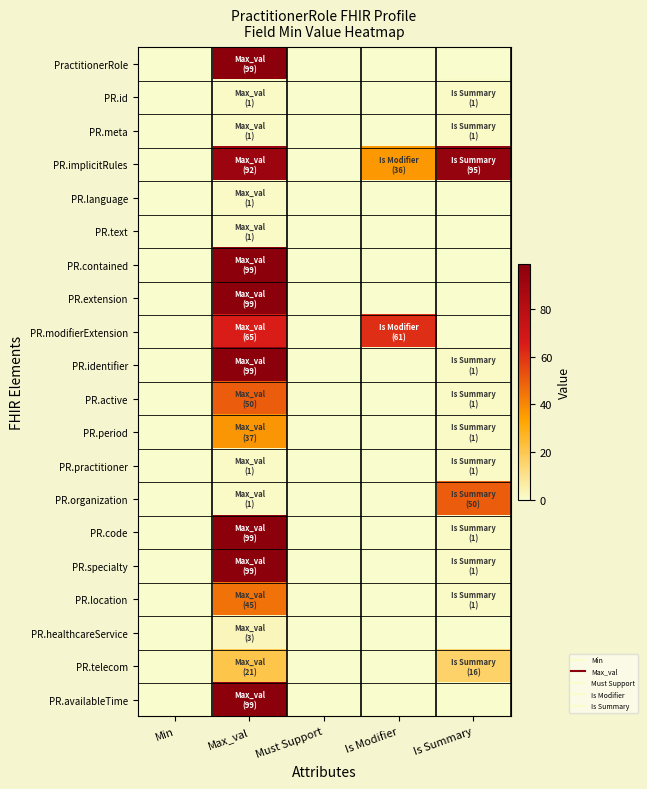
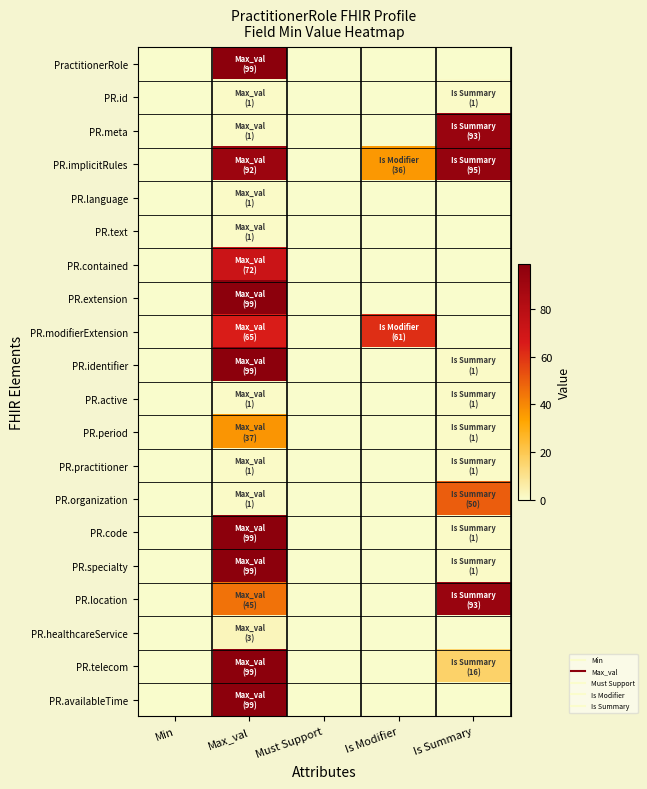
  {
    "PractitionerRole": {
      "Max_val": "(99)"
    },
    "PR.id": {
      "Max_val": "(1)",
      "Is Summary": "(1)"
    },
    "PR.meta": {
      "Max_val": "(1)",
-     "Is Summary": "(1)"
+     "Is Summary": "(93)"
    },
    "PR.implicitRules": {
      "Max_val": "(92)",
      "Is Modifier": "(36)",
      "Is Summary": "(95)"
    },
    "PR.language": {
      "Max_val": "(1)"
    },
    "PR.text": {
      "Max_val": "(1)"
    },
    "PR.contained": {
-     "Max_val": "(99)"
+     "Max_val": "(72)"
    },
    "PR.extension": {
      "Max_val": "(99)"
    },
    "PR.modifierExtension": {
      "Max_val": "(65)",
      "Is Modifier": "(61)"
    },
    "PR.identifier": {
      "Max_val": "(99)",
      "Is Summary": "(1)"
    },
    "PR.active": {
-     "Max_val": "(50)",
+     "Max_val": "(1)",
      "Is Summary": "(1)"
    },
    "PR.period": {
      "Max_val": "(37)",
      "Is Summary": "(1)"
    },
    "PR.practitioner": {
      "Max_val": "(1)",
      "Is Summary": "(1)"
    },
    "PR.organization": {
      "Max_val": "(1)",
      "Is Summary": "(50)"
    },
    "PR.code": {
      "Max_val": "(99)",
      "Is Summary": "(1)"
    },
    "PR.specialty": {
      "Max_val": "(99)",
      "Is Summary": "(1)"
    },
    "PR.location": {
      "Max_val": "(45)",
-     "Is Summary": "(1)"
+     "Is Summary": "(93)"
    },
    "PR.healthcareService": {
      "Max_val": "(3)"
    },
    "PR.telecom": {
-     "Max_val": "(21)",
+     "Max_val": "(99)",
      "Is Summary": "(16)"
    },
    "PR.availableTime": {
      "Max_val": "(99)"
    }
  }
